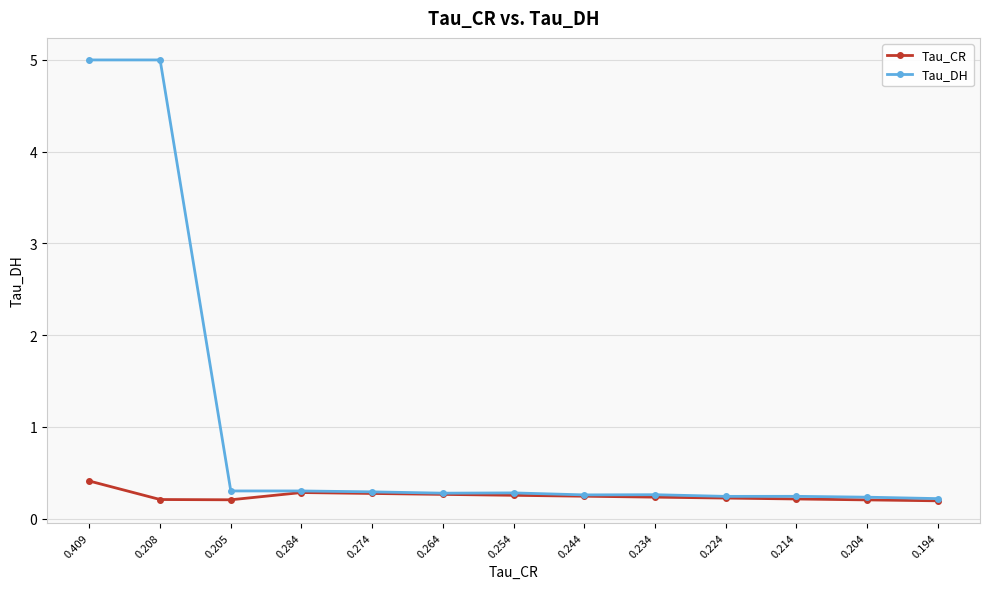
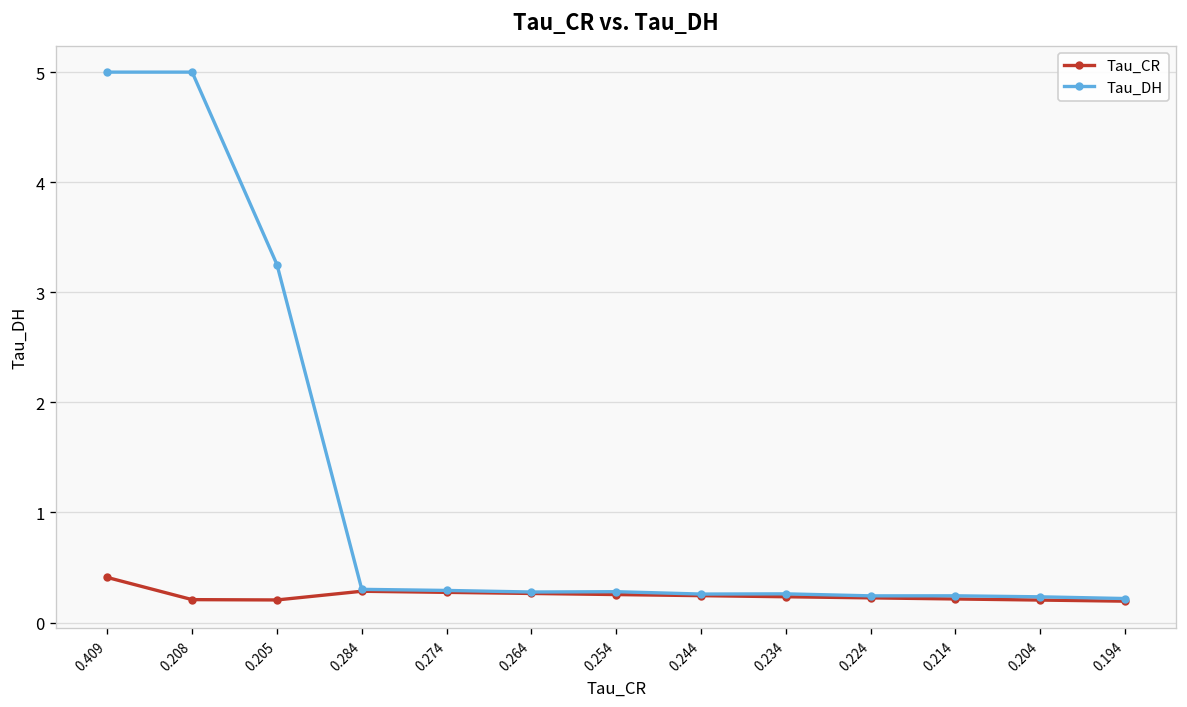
  {
    "Tau_CR": {
      "0.409": 0.4,
      "0.208": 0.2,
      "0.205": 0.2,
      "0.214": 0.2,
      "0.204": 0.2
    },
    "Tau_DH": {
      "0.409": 5.0,
      "0.208": 5.0,
-     "0.205": 0.3,
+     "0.205": 3.3,
      "0.214": 0.2,
      "0.204": 0.2
    }
  }
